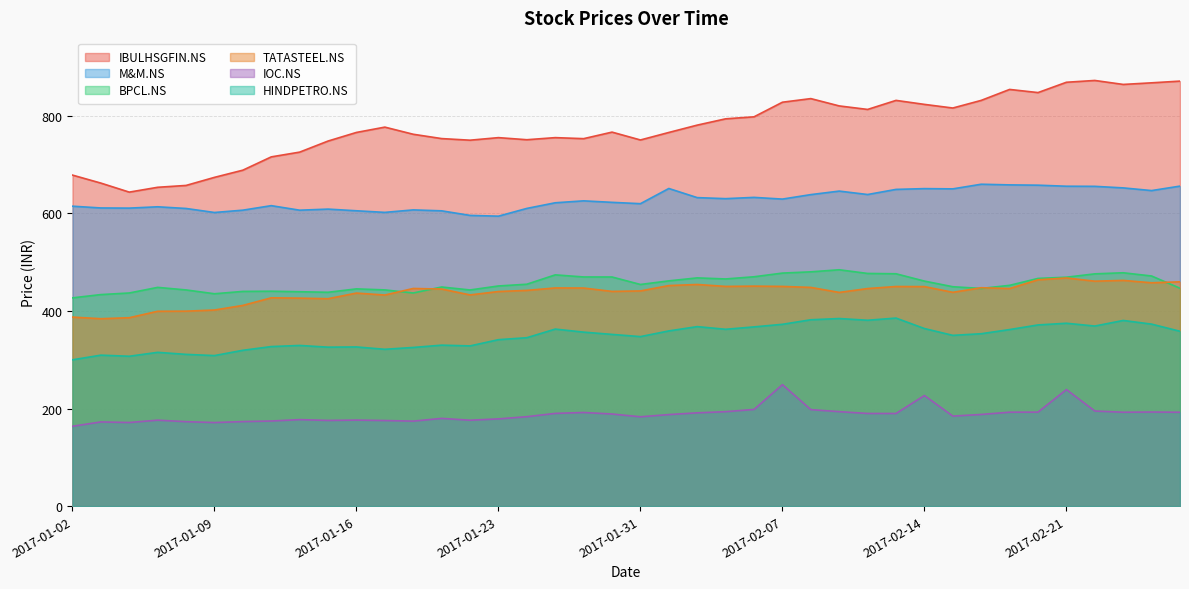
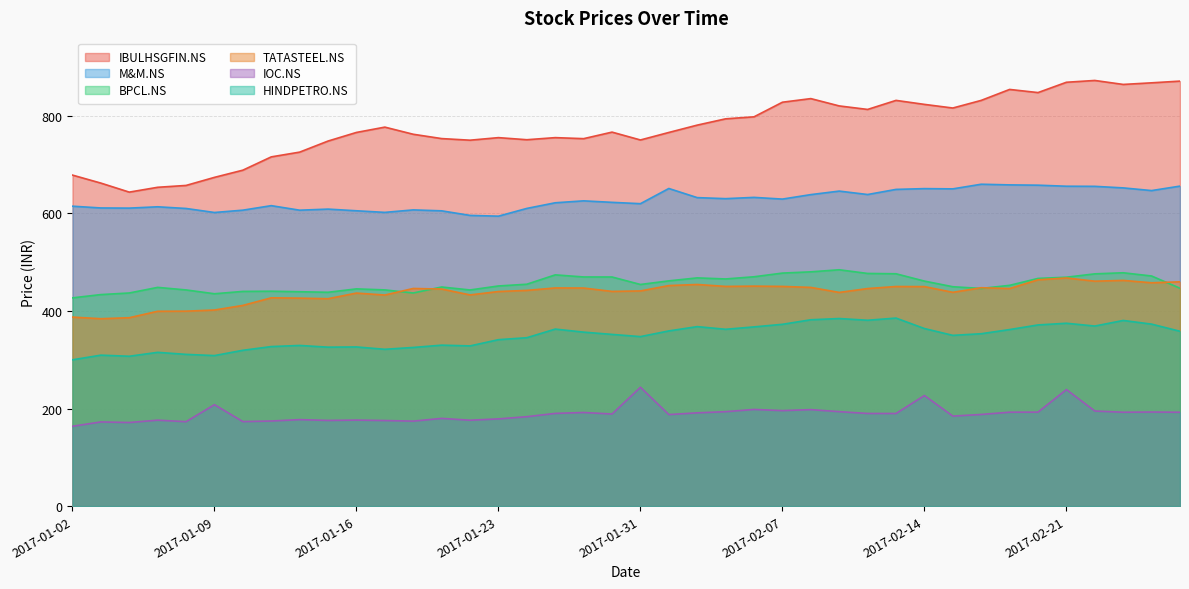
  {
    "IOC.NS": {
      "2017-01-02": 160,
-     "2017-01-09": 170,
+     "2017-01-09": 210,
      "2017-01-16": 180,
      "2017-01-23": 180,
-     "2017-01-31": 180,
-     "2017-02-07": 250,
+     "2017-01-31": 240,
+     "2017-02-07": 200,
      "2017-02-14": 230,
      "2017-02-21": 240
    }
  }
